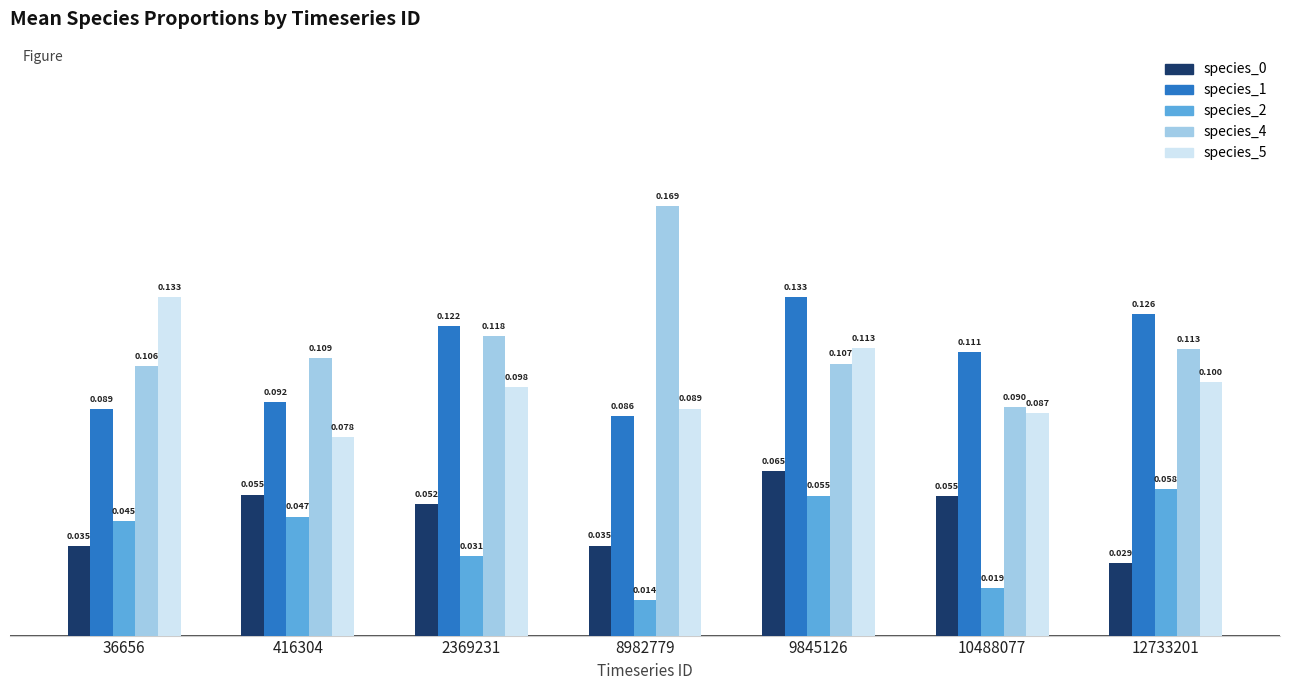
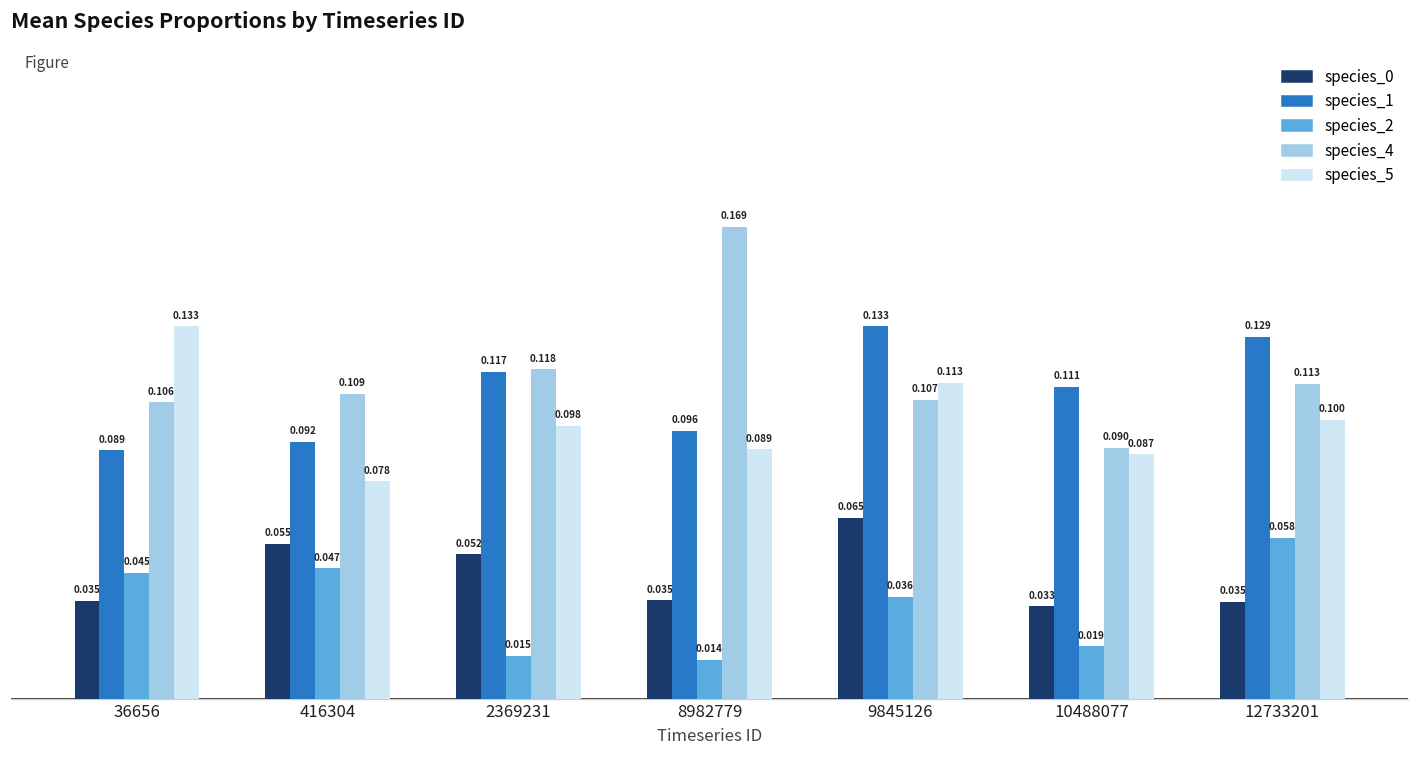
  {
    "species_0": {
      "36656": 0.035,
      "416304": 0.055,
      "2369231": 0.052,
      "8982779": 0.035,
      "9845126": 0.065,
-     "10488077": 0.055,
-     "12733201": 0.029
+     "10488077": 0.033,
+     "12733201": 0.035
    },
    "species_1": {
      "36656": 0.089,
      "416304": 0.092,
-     "2369231": 0.122,
-     "8982779": 0.086,
+     "2369231": 0.117,
+     "8982779": 0.096,
      "9845126": 0.133,
      "10488077": 0.111,
-     "12733201": 0.126
+     "12733201": 0.129
    },
    "species_2": {
      "36656": 0.045,
      "416304": 0.047,
-     "2369231": 0.031,
+     "2369231": 0.015,
      "8982779": 0.014,
-     "9845126": 0.055,
+     "9845126": 0.036,
      "10488077": 0.019,
      "12733201": 0.058
    }
  }
